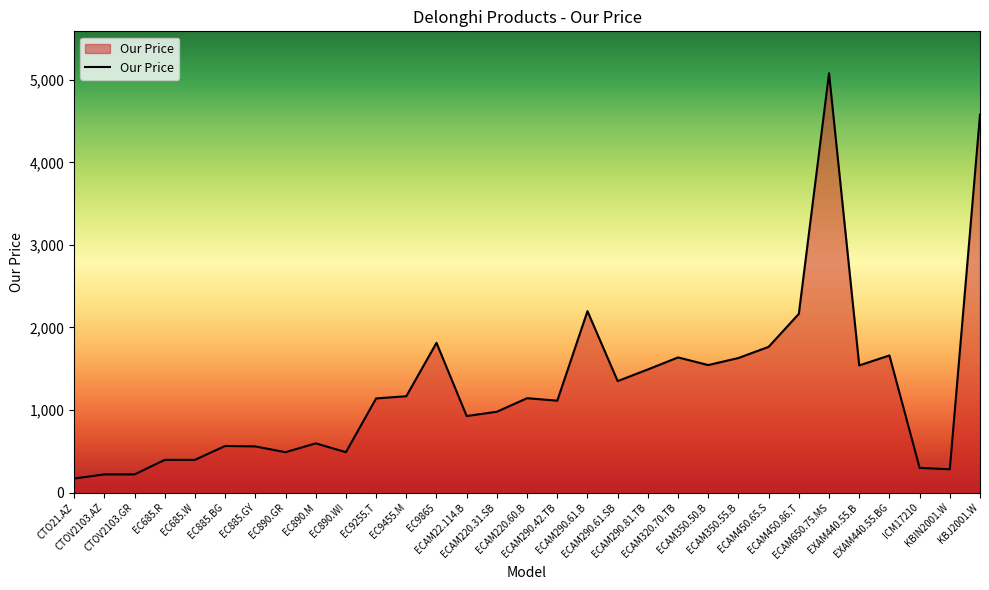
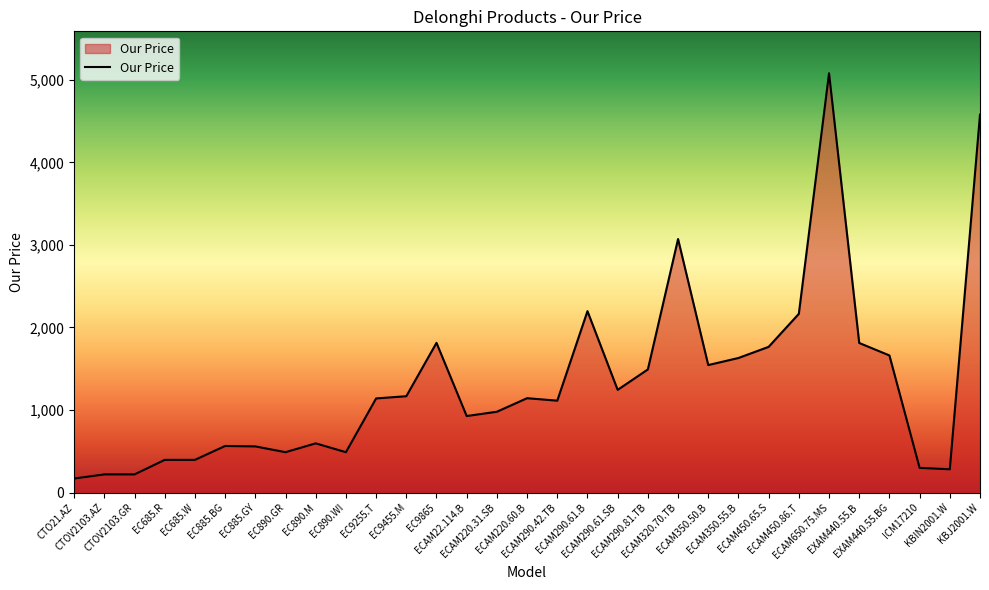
  {
    "CTO21.AZ": "200",
    "CTOV2103.AZ": "200",
    "CTOV2103.GR": "200",
    "EC685.R": "400",
    "EC685.W": "400",
    "EC885.BG": "600",
    "EC885.GY": "600",
    "EC890.GR": "500",
    "EC890.M": "600",
    "EC890.WI": "500",
    "EC9255.T": "1,100",
    "EC9455.M": "1,200",
    "EC9865": "1,800",
    "ECAM22.114.B": "900",
    "ECAM220.31.SB": "1,000",
    "ECAM220.60.B": "1,100",
    "ECAM290.42.TB": "1,100",
    "ECAM290.61.B": "2,200",
-   "ECAM290.61.SB": "1,400",
+   "ECAM290.61.SB": "1,200",
    "ECAM290.81.TB": "1,500",
-   "ECAM320.70.TB": "1,600",
+   "ECAM320.70.TB": "3,100",
    "ECAM350.50.B": "1,500",
    "ECAM350.55.B": "1,600",
    "ECAM450.65.S": "1,800",
    "ECAM450.86.T": "2,200",
    "ECAM650.75.MS": "5,100",
-   "EXAM440.55.B": "1,500",
+   "EXAM440.55.B": "1,800",
    "EXAM440.55.BG": "1,700",
    "ICM17210": "300",
    "KBIN2001.W": "300",
    "KBJ2001.W": "4,600"
  }
